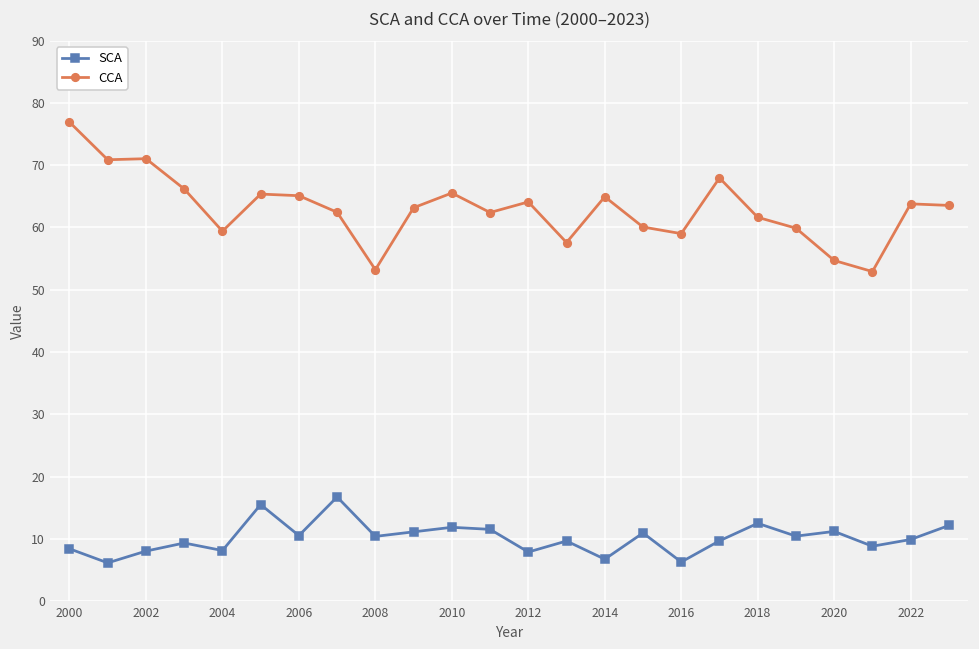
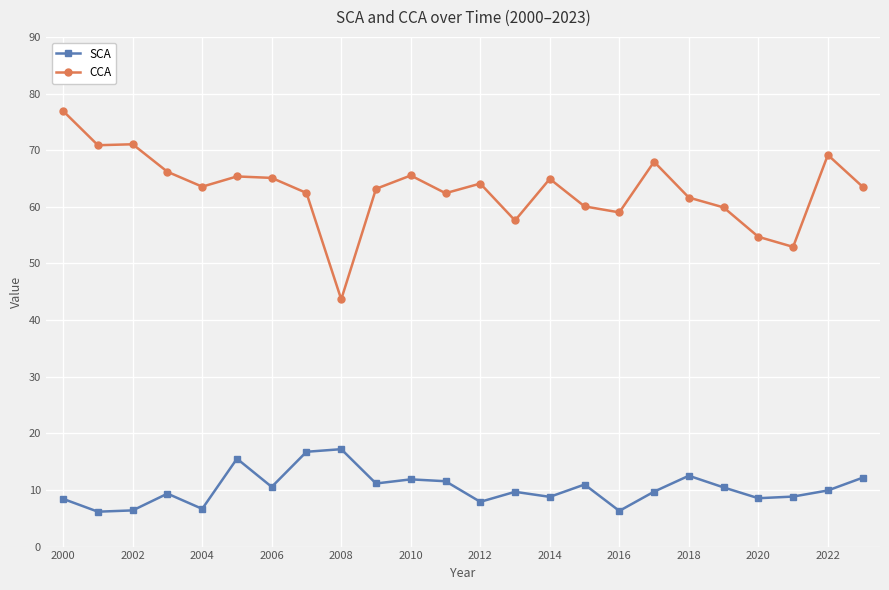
  {
    "SCA": {
      "2000": 8,
-     "2002": 8,
-     "2004": 8,
+     "2002": 6,
+     "2004": 7,
      "2006": 11,
-     "2008": 10,
+     "2008": 17,
      "2010": 12,
      "2012": 8,
-     "2014": 7,
+     "2014": 9,
      "2016": 6,
      "2018": 13,
-     "2020": 11,
+     "2020": 9,
      "2022": 10
    },
    "CCA": {
      "2000": 77,
      "2002": 71,
-     "2004": 59,
+     "2004": 64,
      "2006": 65,
-     "2008": 53,
+     "2008": 44,
      "2010": 66,
      "2012": 64,
      "2014": 65,
      "2016": 59,
      "2018": 62,
      "2020": 55,
-     "2022": 64
+     "2022": 69
    }
  }
